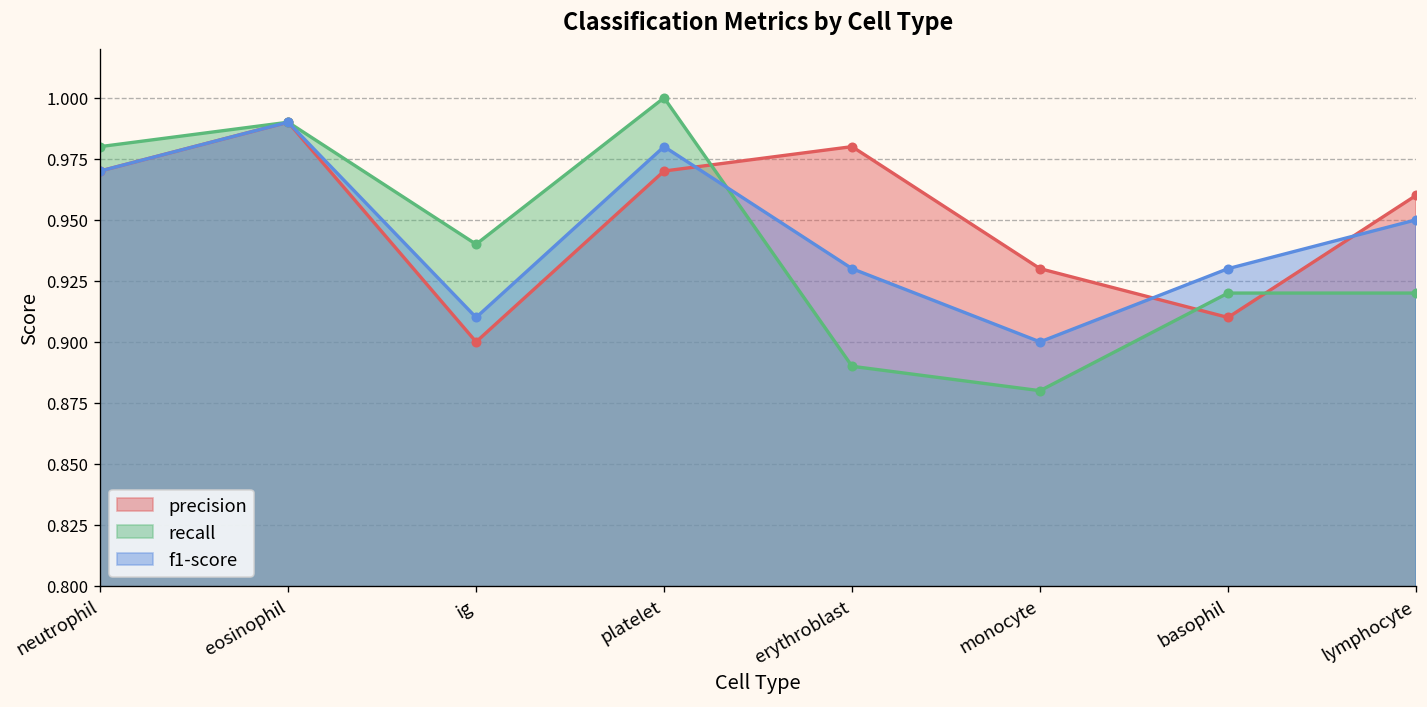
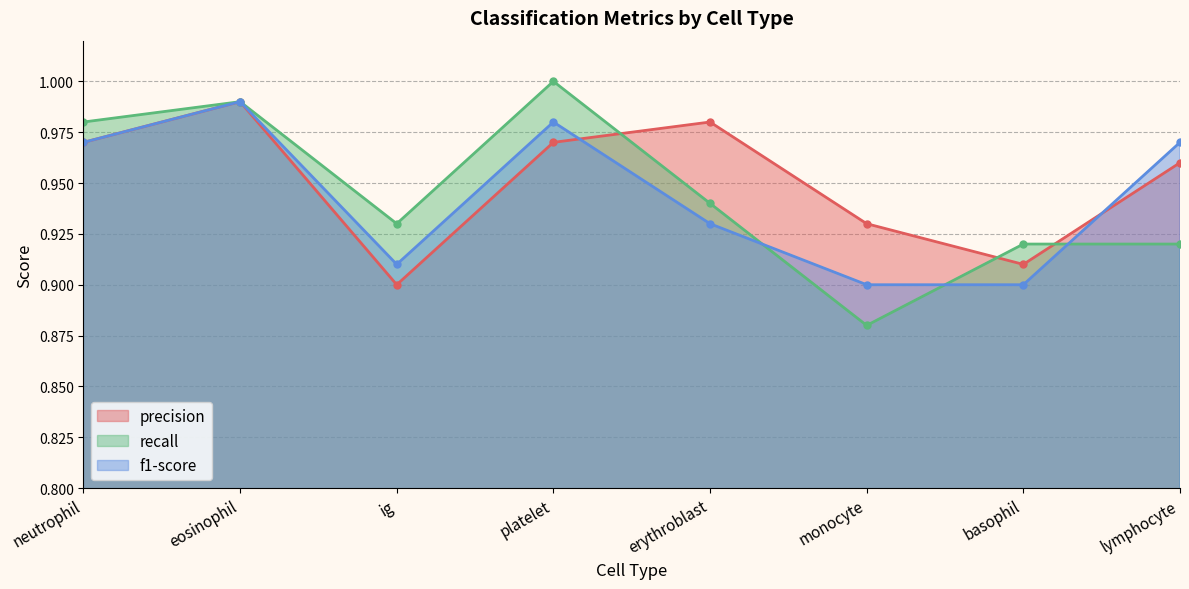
  {
    "precision": {
      "ig": 0.90,
      "platelet": 0.97,
      "erythroblast": 0.98,
      "monocyte": 0.93,
      "basophil": 0.91,
      "lymphocyte": 0.96
    },
    "recall": {
      "neutrophil": 0.98,
-     "ig": 0.94,
+     "ig": 0.93,
      "platelet": 1.00,
-     "erythroblast": 0.89,
+     "erythroblast": 0.94,
      "monocyte": 0.88,
      "basophil": 0.92,
      "lymphocyte": 0.92
    },
    "f1-score": {
      "ig": 0.91,
      "platelet": 0.98,
      "erythroblast": 0.93,
      "monocyte": 0.90,
-     "basophil": 0.93,
-     "lymphocyte": 0.95
+     "basophil": 0.90,
+     "lymphocyte": 0.97
    }
  }
